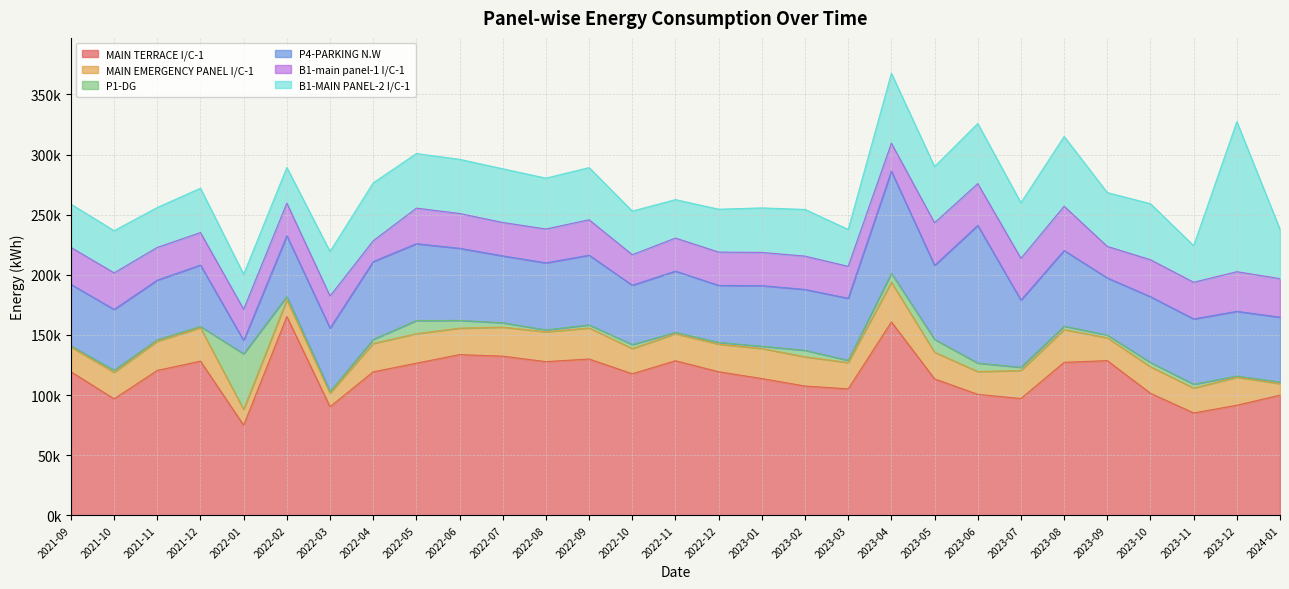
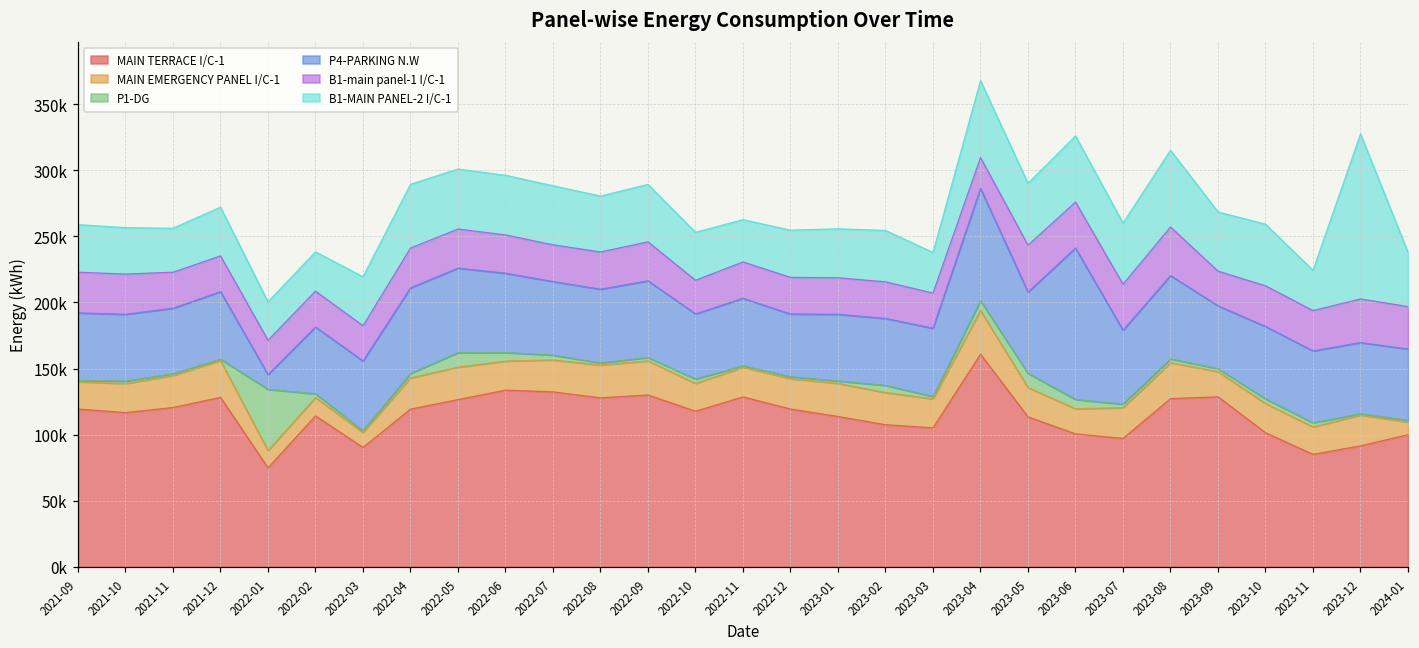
  {
    "MAIN TERRACE I/C-1": {
      "2021-09": 119000,
-     "2021-10": 97000,
+     "2021-10": 117000,
      "2021-11": 121000,
      "2021-12": 128000,
      "2022-01": 75000,
-     "2022-02": 165000,
+     "2022-02": 114000,
      "2022-03": 90000,
      "2022-04": 119000,
      "2022-05": 127000,
      "2022-06": 134000,
      "2022-07": 132000,
      "2022-08": 128000,
      "2022-09": 130000,
      "2022-10": 118000,
      "2022-11": 129000,
      "2022-12": 119000,
      "2023-01": 114000,
      "2023-02": 108000,
      "2023-03": 105000,
      "2023-04": 161000,
      "2023-05": 113000,
      "2023-06": 101000,
      "2023-07": 97000,
      "2023-08": 127000,
      "2023-09": 129000,
      "2023-10": 102000,
      "2023-11": 85000,
      "2023-12": 92000,
      "2024-01": 100000
    },
    "MAIN EMERGENCY PANEL I/C-1": {
      "2022-01": 13000,
      "2022-02": 14000,
      "2022-04": 24000,
      "2022-05": 25000,
      "2022-06": 22000,
      "2022-07": 24000,
      "2022-09": 26000,
      "2022-10": 21000,
      "2023-02": 24000,
      "2023-04": 33000,
      "2023-05": 22000,
      "2023-06": 19000,
      "2023-07": 23000,
      "2023-08": 27000,
      "2023-09": 19000,
      "2023-10": 22000,
      "2023-11": 21000
    },
    "P1-DG": {
      "2022-01": 46000,
      "2022-02": 3000,
      "2022-04": 3000,
      "2022-05": 11000,
      "2022-06": 6000,
      "2022-07": 4000,
      "2022-09": 3000,
      "2022-10": 3000,
      "2023-02": 5000,
      "2023-04": 7000,
      "2023-05": 11000,
      "2023-06": 7000,
      "2023-07": 3000,
      "2023-08": 3000,
      "2023-09": 2000,
      "2023-10": 4000,
      "2023-11": 3000
    },
    "P4-PARKING N.W": {
      "2021-09": 51000,
      "2021-10": 51000,
      "2021-11": 50000,
      "2021-12": 51000,
      "2022-01": 11000,
      "2022-02": 51000,
      "2022-03": 53000,
      "2022-04": 65000,
      "2022-05": 64000,
      "2022-06": 60000,
      "2022-07": 56000,
      "2022-08": 56000,
      "2022-09": 58000,
      "2022-10": 49000,
      "2022-11": 51000,
      "2022-12": 47000,
      "2023-01": 50000,
      "2023-02": 51000,
      "2023-03": 52000,
      "2023-04": 85000,
      "2023-05": 62000,
      "2023-06": 114000,
      "2023-07": 56000,
      "2023-08": 63000,
      "2023-09": 48000,
      "2023-10": 55000,
      "2023-11": 54000,
      "2023-12": 54000,
      "2024-01": 54000
    },
    "B1-main panel-1 I/C-1": {
      "2021-09": 31000,
      "2021-10": 30000,
      "2021-11": 27000,
      "2021-12": 27000,
      "2022-01": 26000,
      "2022-02": 27000,
      "2022-03": 27000,
-     "2022-04": 17000,
+     "2022-04": 30000,
      "2022-05": 30000,
      "2022-06": 29000,
      "2022-07": 28000,
      "2022-08": 28000,
      "2022-09": 29000,
      "2022-10": 25000,
      "2022-11": 27000,
      "2022-12": 28000,
      "2023-01": 28000,
      "2023-02": 28000,
      "2023-03": 27000,
      "2023-04": 23000,
      "2023-05": 35000,
      "2023-06": 35000,
      "2023-07": 35000,
      "2023-08": 37000,
      "2023-09": 26000,
      "2023-10": 31000,
      "2023-11": 31000,
      "2023-12": 33000,
      "2024-01": 32000
    },
    "B1-MAIN PANEL-2 I/C-1": {
      "2021-09": 36000,
      "2021-10": 35000,
      "2021-11": 33000,
      "2021-12": 37000,
      "2022-01": 29000,
      "2022-02": 30000,
      "2022-03": 37000,
      "2022-04": 48000,
      "2022-05": 45000,
      "2022-06": 45000,
      "2022-07": 45000,
      "2022-08": 42000,
      "2022-09": 43000,
      "2022-10": 36000,
      "2022-11": 32000,
      "2022-12": 36000,
      "2023-01": 37000,
      "2023-02": 39000,
      "2023-03": 31000,
      "2023-04": 58000,
      "2023-05": 47000,
      "2023-06": 50000,
      "2023-07": 46000,
      "2023-08": 58000,
      "2023-09": 45000,
      "2023-10": 47000,
      "2023-11": 30000,
      "2023-12": 125000,
      "2024-01": 41000
    }
  }
